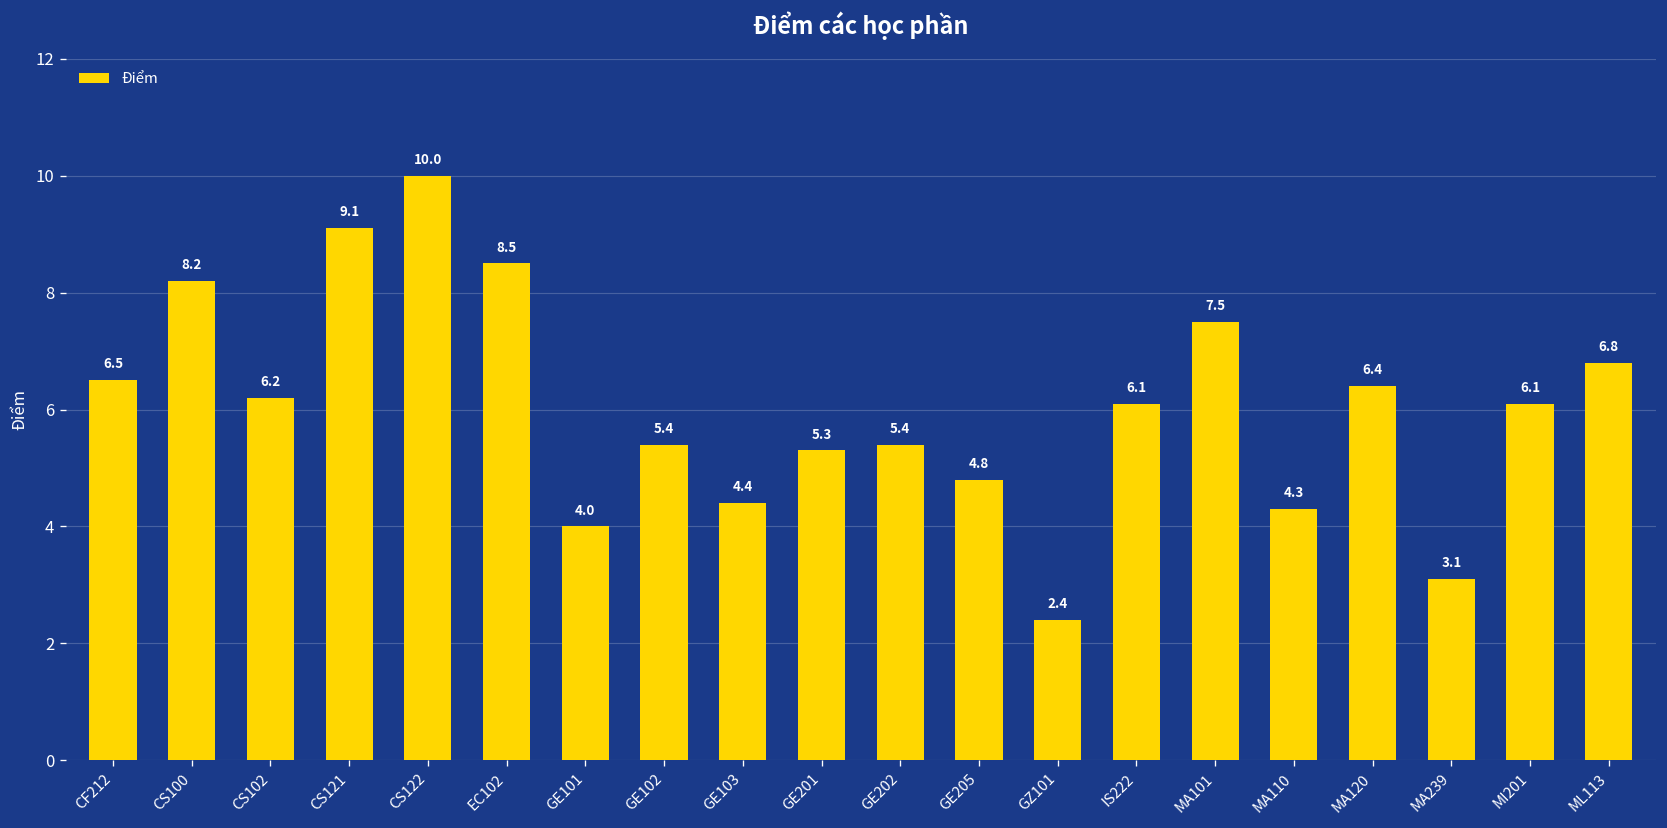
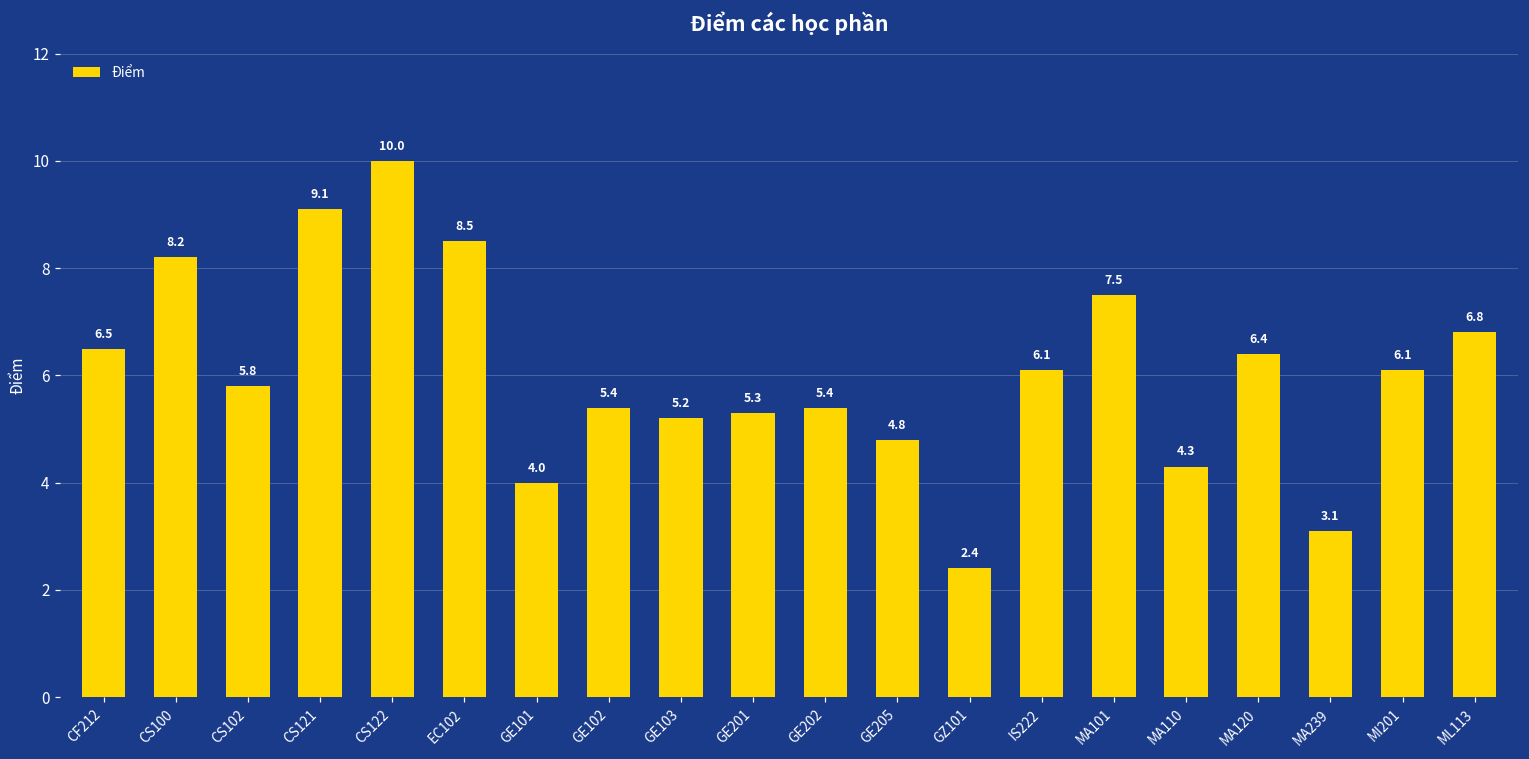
  {
    "CF212": 6.5,
    "CS100": 8.2,
-   "CS102": 6.2,
+   "CS102": 5.8,
    "CS121": 9.1,
    "CS122": 10.0,
    "EC102": 8.5,
    "GE101": 4.0,
    "GE102": 5.4,
-   "GE103": 4.4,
+   "GE103": 5.2,
    "GE201": 5.3,
    "GE202": 5.4,
    "GE205": 4.8,
    "GZ101": 2.4,
    "IS222": 6.1,
    "MA101": 7.5,
    "MA110": 4.3,
    "MA120": 6.4,
    "MA239": 3.1,
    "MI201": 6.1,
    "ML113": 6.8
  }
